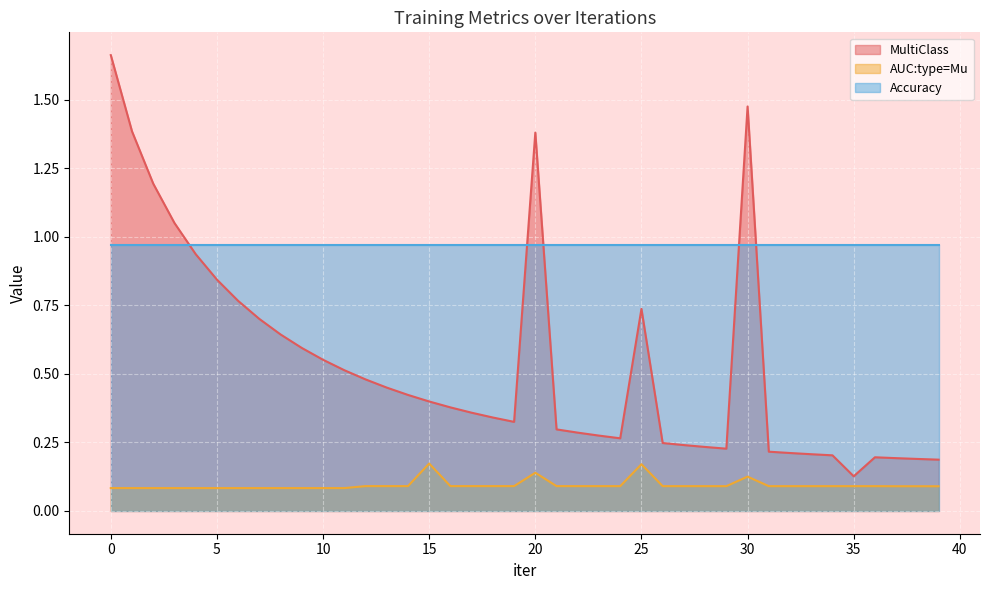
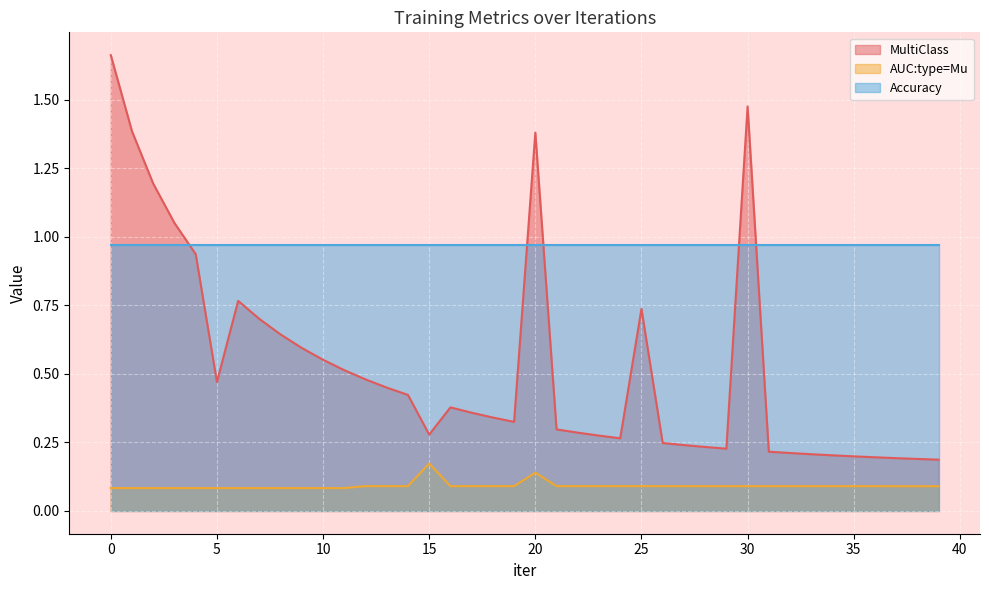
  {
    "MultiClass": {
      "0": 1.66,
-     "5": 0.84,
+     "5": 0.47,
      "10": 0.55,
-     "15": 0.40,
+     "15": 0.28,
      "20": 1.38,
      "25": 0.74,
      "30": 1.48,
-     "35": 0.13
+     "35": 0.20
    },
    "AUC:type=Mu": {
      "0": 0.08,
      "5": 0.08,
      "10": 0.08,
      "15": 0.17,
      "20": 0.14,
-     "25": 0.17,
-     "30": 0.13,
+     "25": 0.09,
+     "30": 0.09,
      "35": 0.09
    },
    "Accuracy": {
      "0": 0.97,
      "5": 0.97,
      "10": 0.97,
      "15": 0.97,
      "20": 0.97,
      "25": 0.97,
      "30": 0.97,
      "35": 0.97
    }
  }
